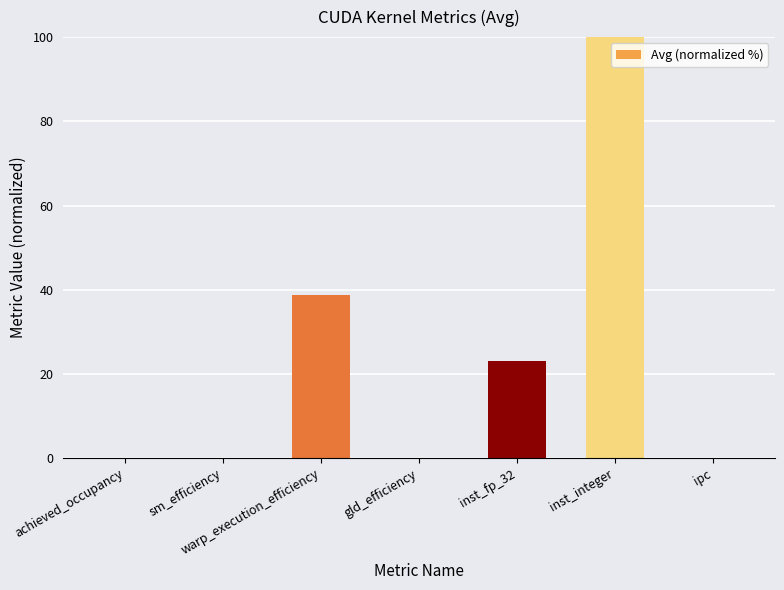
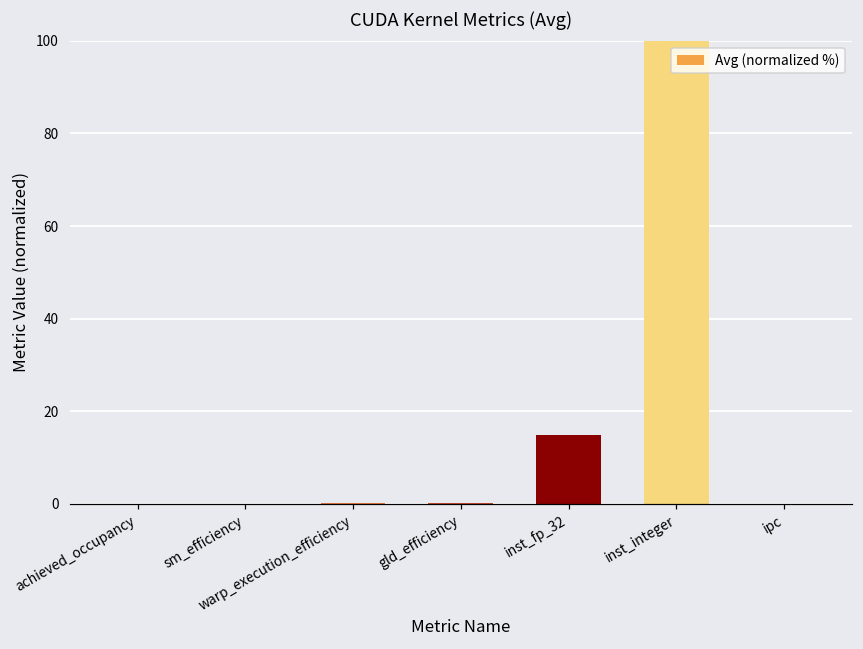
  {
-   "warp_execution_efficiency": 39,
-   "inst_fp_32": 23,
+   "warp_execution_efficiency": 0,
+   "inst_fp_32": 15,
    "inst_integer": 100
  }
